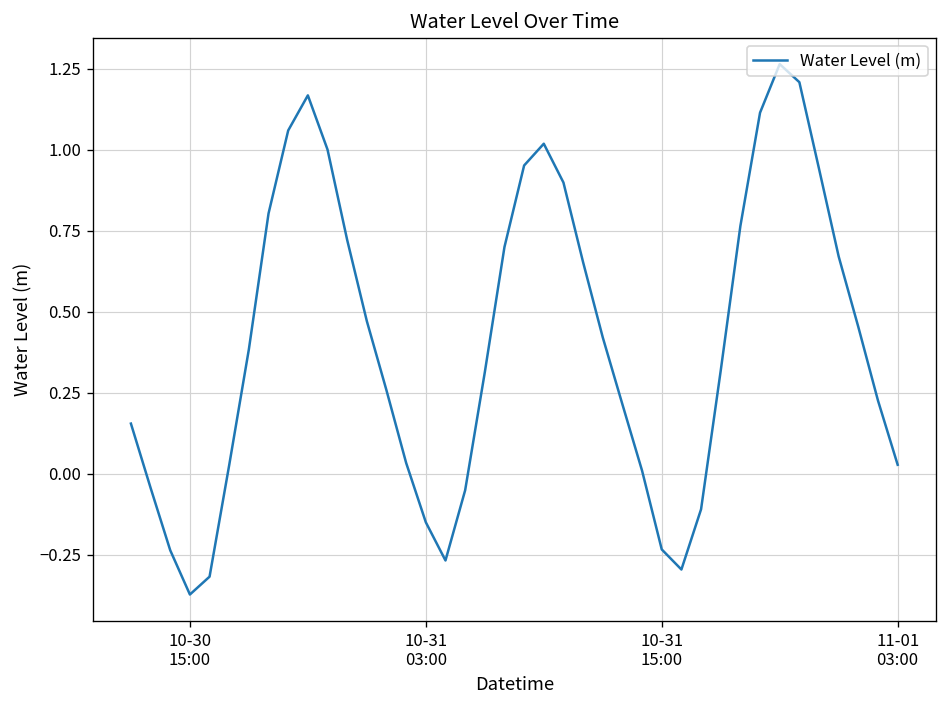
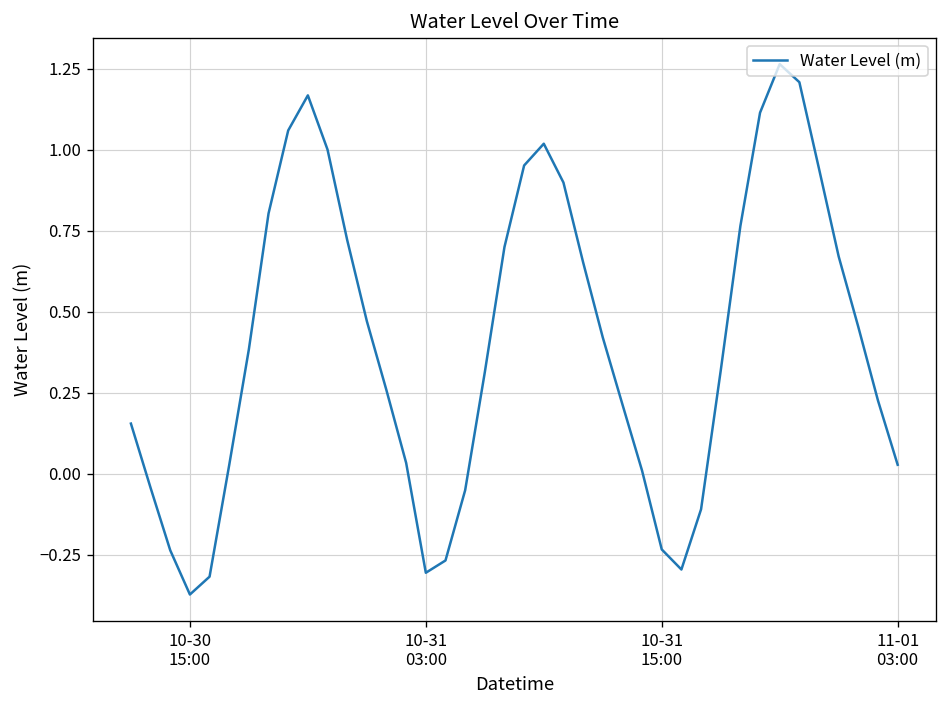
  {
    "10-30 15:00": -0.37,
-   "10-31 03:00": -0.15,
+   "10-31 03:00": -0.31,
    "10-31 15:00": -0.23,
    "11-01 03:00": 0.03
  }
